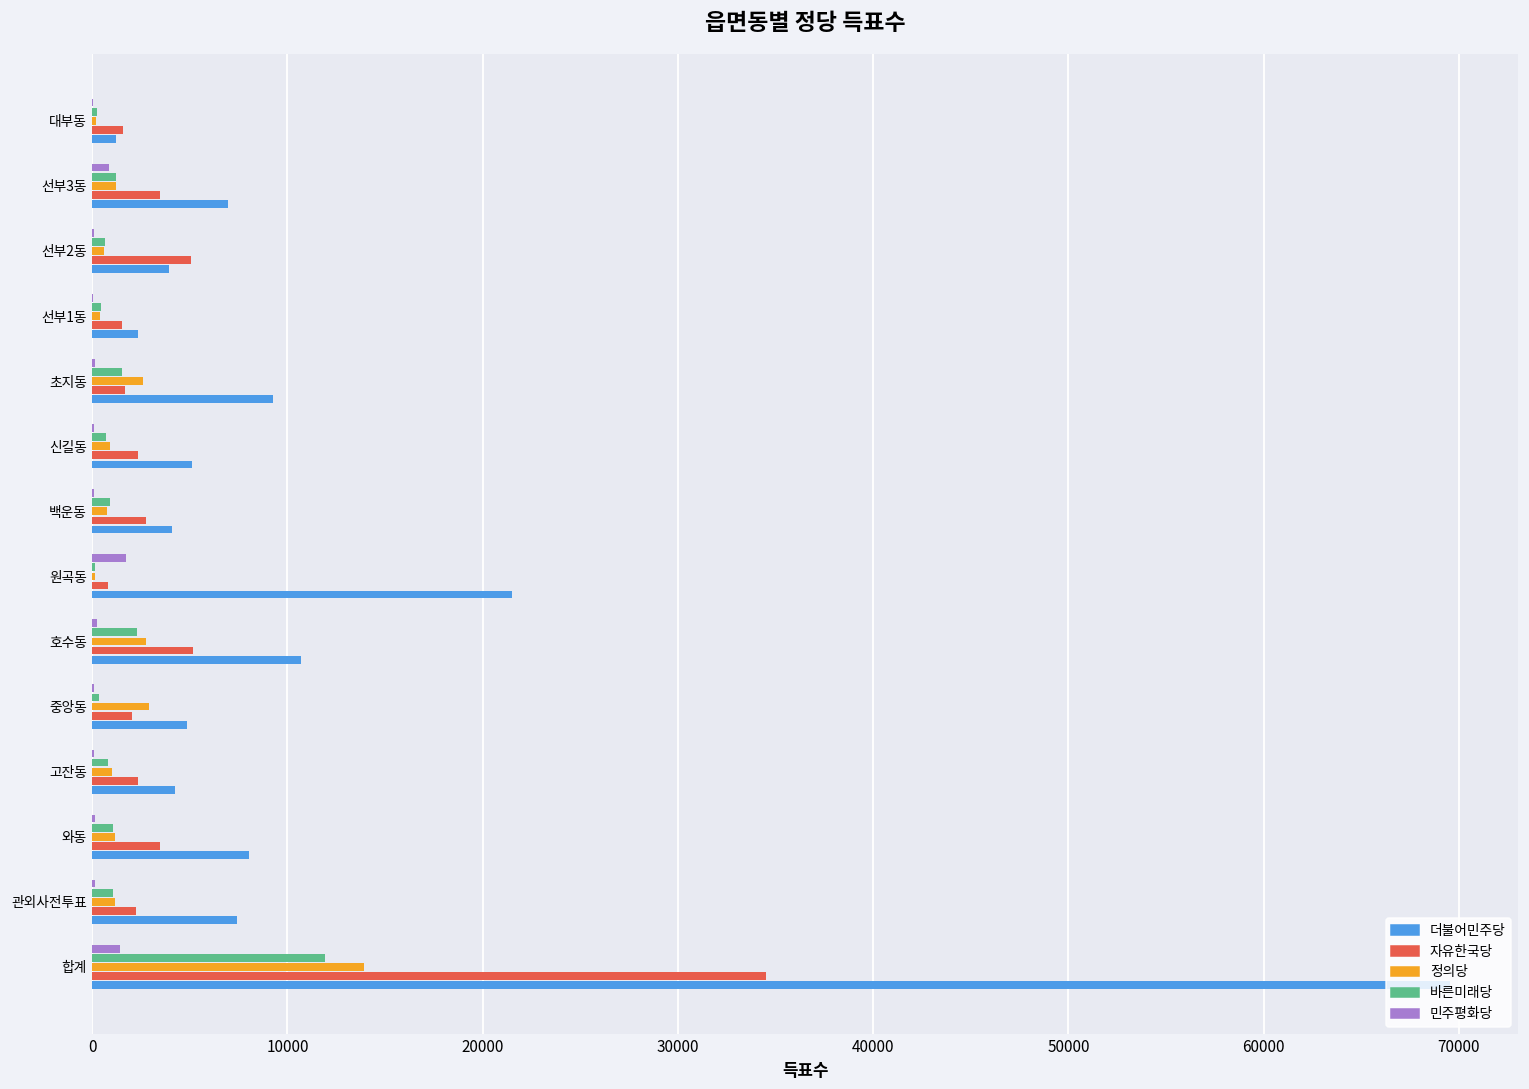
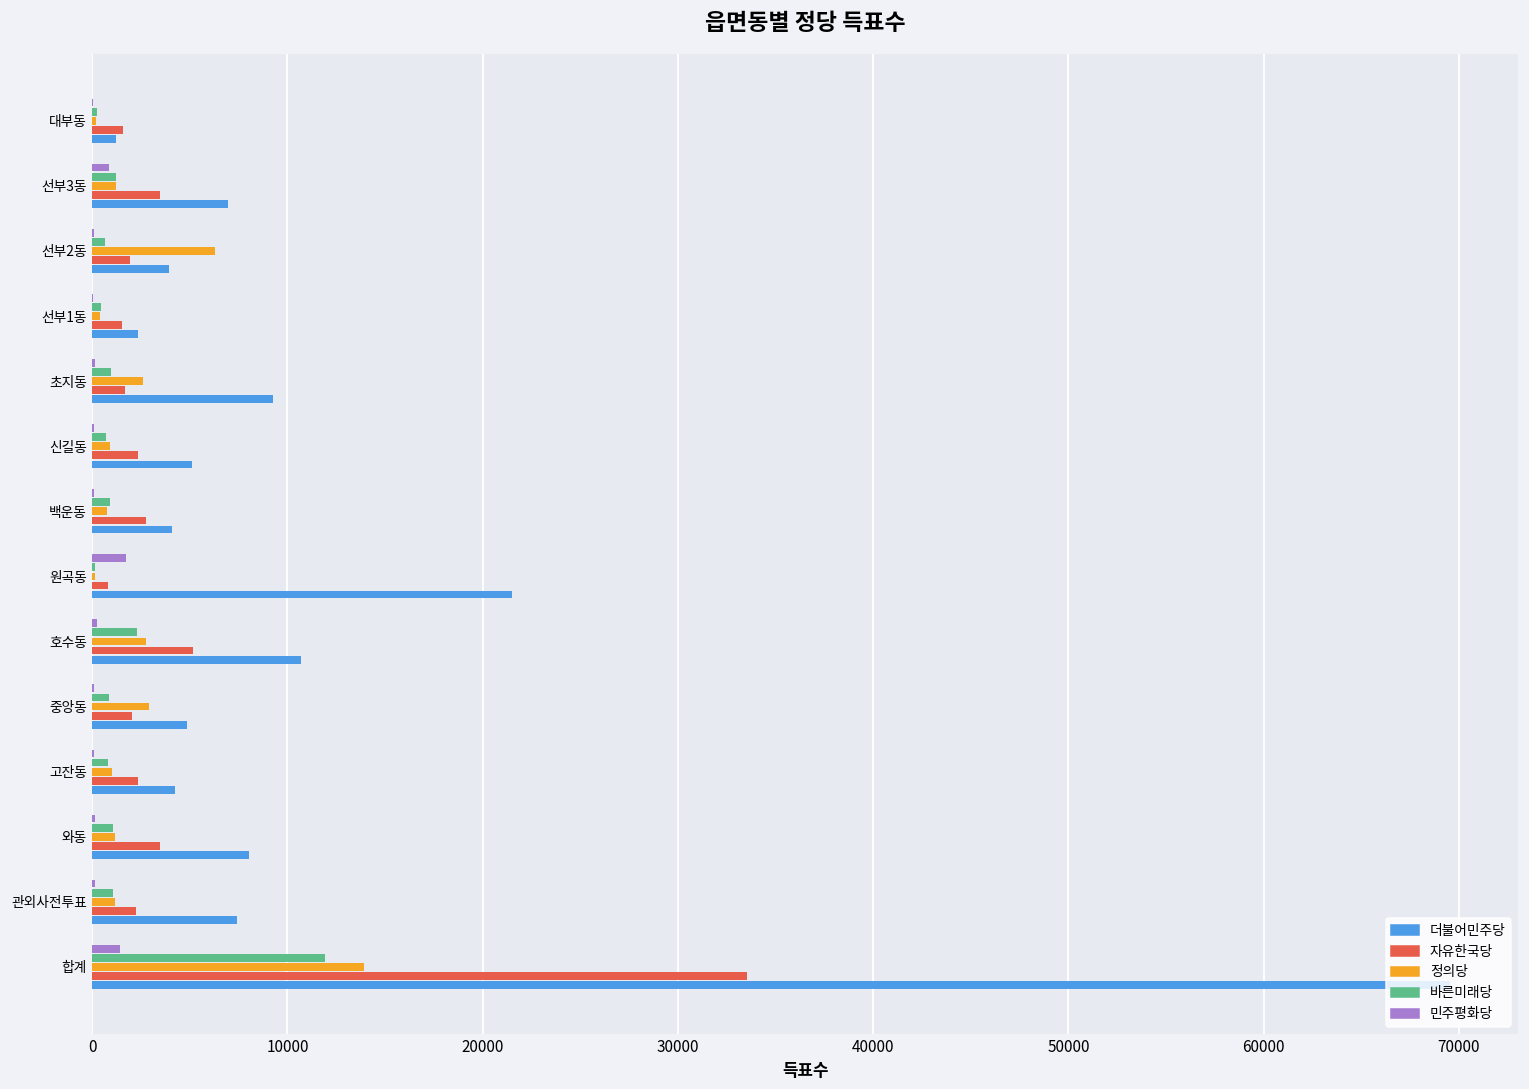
  {
    "더불어민주당": {
      "대부동": 1200,
      "선부3동": 7000,
      "선부2동": 3900,
      "선부1동": 2400,
      "초지동": 9200,
      "신길동": 5100,
      "백운동": 4100,
      "원곡동": 21500,
      "호수동": 10700,
      "중앙동": 4900,
      "고잔동": 4200,
      "와동": 8000,
      "관외사전투표": 7400
    },
    "자유한국당": {
      "대부동": 1600,
      "선부3동": 3500,
-     "선부2동": 5100,
+     "선부2동": 2000,
      "선부1동": 1500,
      "초지동": 1700,
      "신길동": 2300,
      "백운동": 2800,
      "원곡동": 800,
      "호수동": 5200,
      "중앙동": 2100,
      "고잔동": 2300,
      "와동": 3500,
      "관외사전투표": 2300,
-     "합계": 34500
+     "합계": 33600
    },
    "정의당": {
      "대부동": 200,
      "선부3동": 1200,
-     "선부2동": 600,
+     "선부2동": 6300,
      "선부1동": 400,
      "초지동": 2600,
      "신길동": 900,
      "백운동": 700,
      "원곡동": 200,
      "호수동": 2800,
      "중앙동": 2900,
      "고잔동": 1000,
      "와동": 1200,
      "관외사전투표": 1200,
      "합계": 13900
    },
    "바른미래당": {
      "대부동": 200,
      "선부3동": 1200,
      "선부2동": 700,
      "선부1동": 500,
-     "초지동": 1500,
+     "초지동": 900,
      "신길동": 700,
      "백운동": 900,
      "원곡동": 200,
      "호수동": 2300,
-     "중앙동": 400,
+     "중앙동": 800,
      "고잔동": 800,
      "와동": 1100,
      "관외사전투표": 1100,
      "합계": 11900
    },
    "민주평화당": {
      "선부3동": 900,
      "초지동": 200,
      "원곡동": 1700,
      "호수동": 300,
      "와동": 100,
      "합계": 1400
    }
  }
